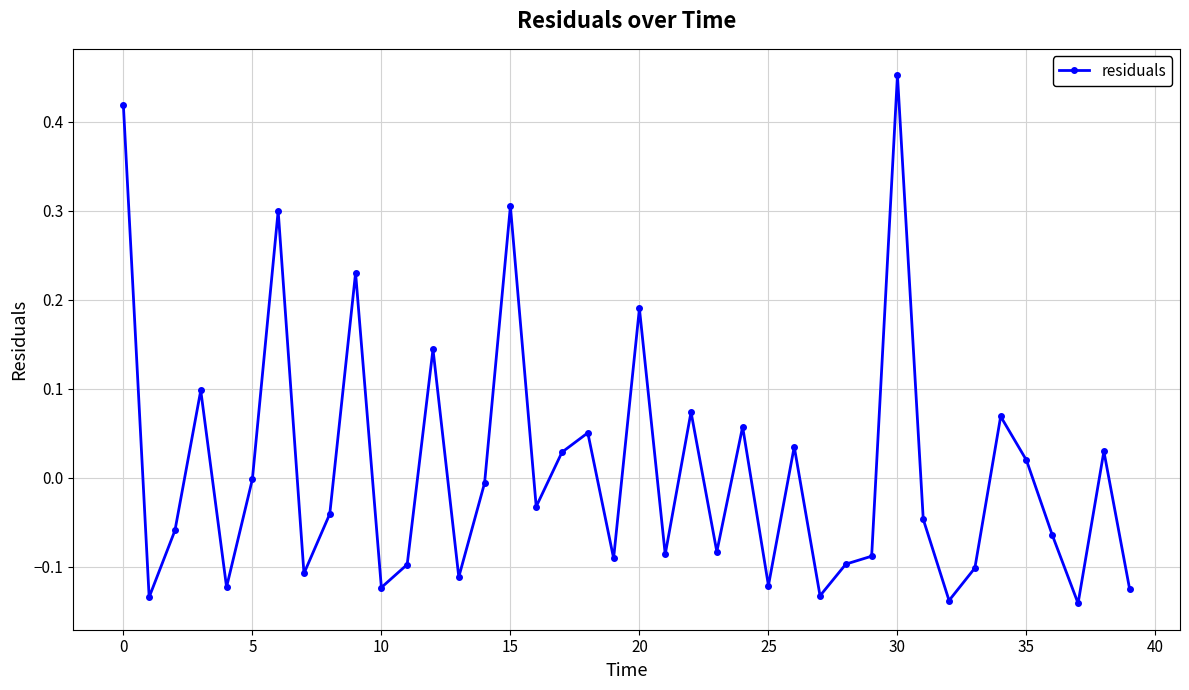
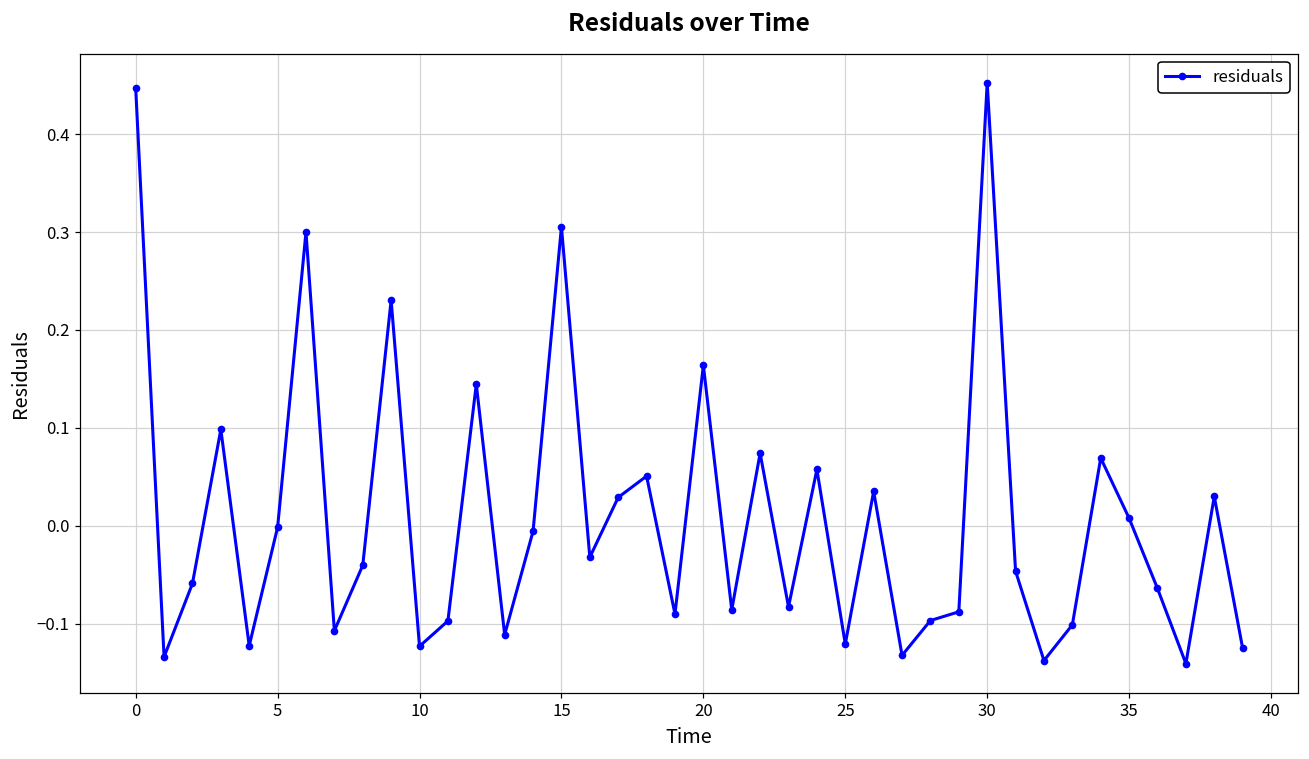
  {
-   "0": 0.42,
+   "0": 0.45,
    "5": 0.00,
    "10": -0.12,
    "15": 0.31,
-   "20": 0.19,
+   "20": 0.16,
    "25": -0.12,
    "30": 0.45,
-   "35": 0.02
+   "35": 0.01
  }
